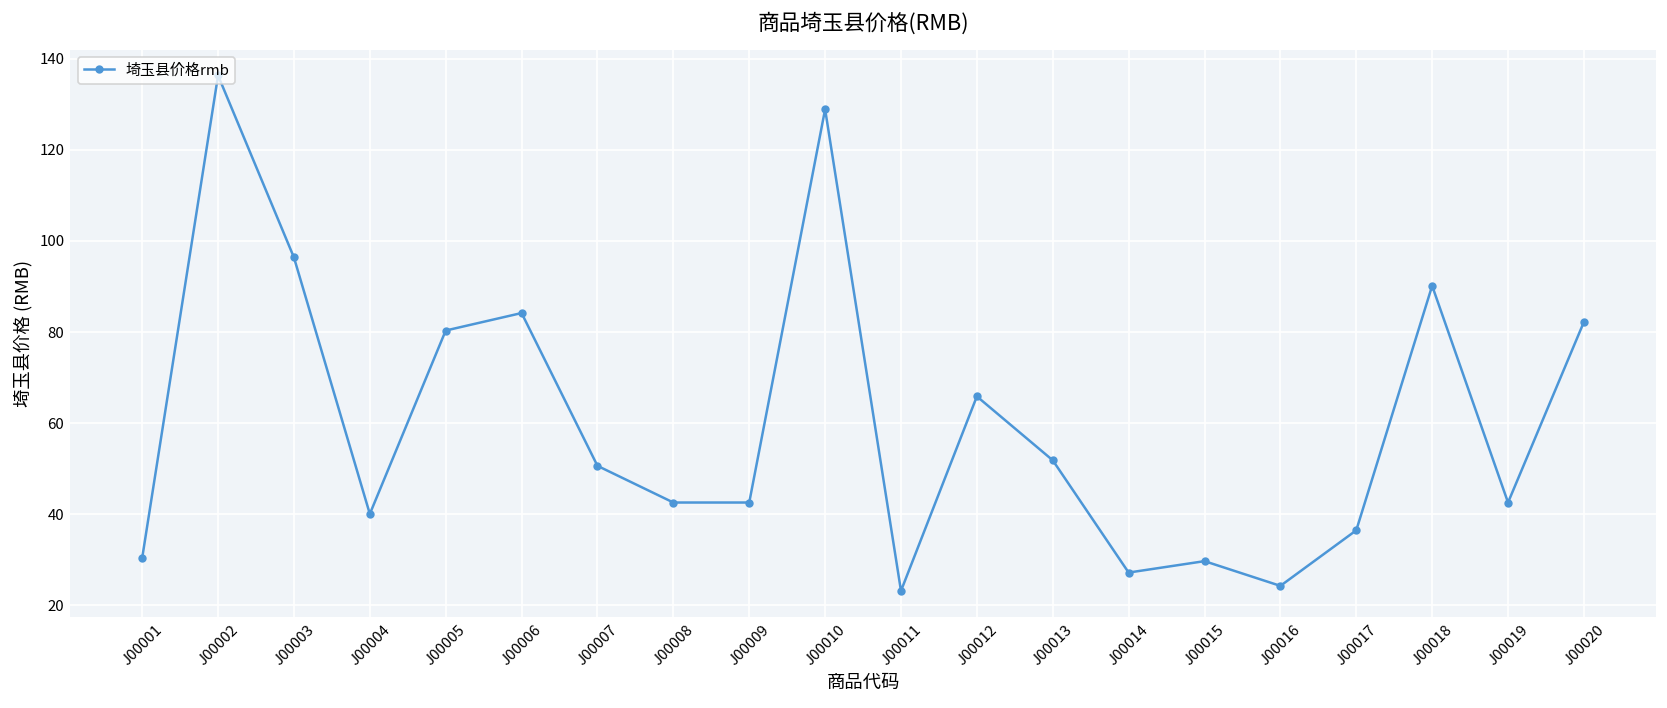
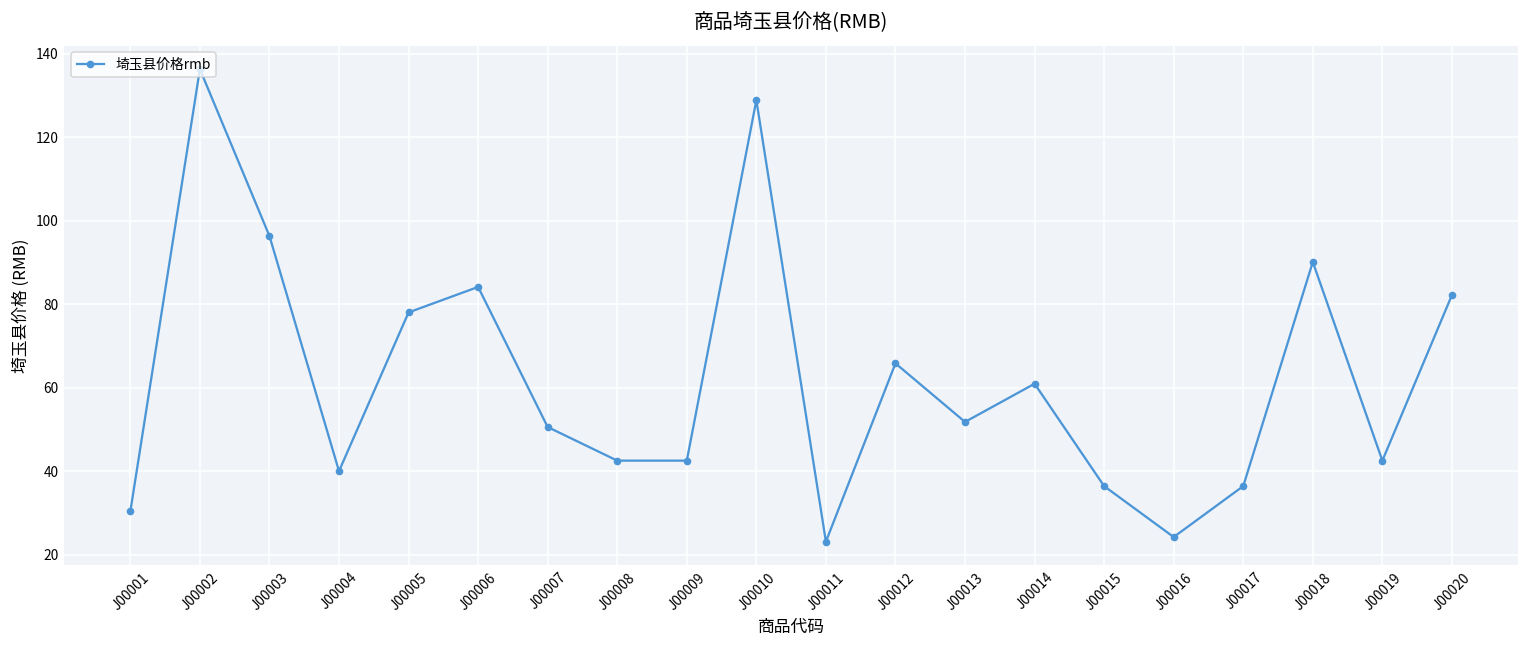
  {
    "J00001": 30,
    "J00003": 96,
    "J00004": 40,
-   "J00005": 80,
+   "J00005": 78,
    "J00006": 84,
    "J00007": 51,
    "J00008": 43,
    "J00009": 43,
    "J00010": 129,
    "J00011": 23,
    "J00012": 66,
    "J00013": 52,
-   "J00014": 27,
-   "J00015": 30,
+   "J00014": 61,
+   "J00015": 36,
    "J00016": 24,
    "J00017": 36,
    "J00018": 90,
    "J00019": 43,
    "J00020": 82
  }
